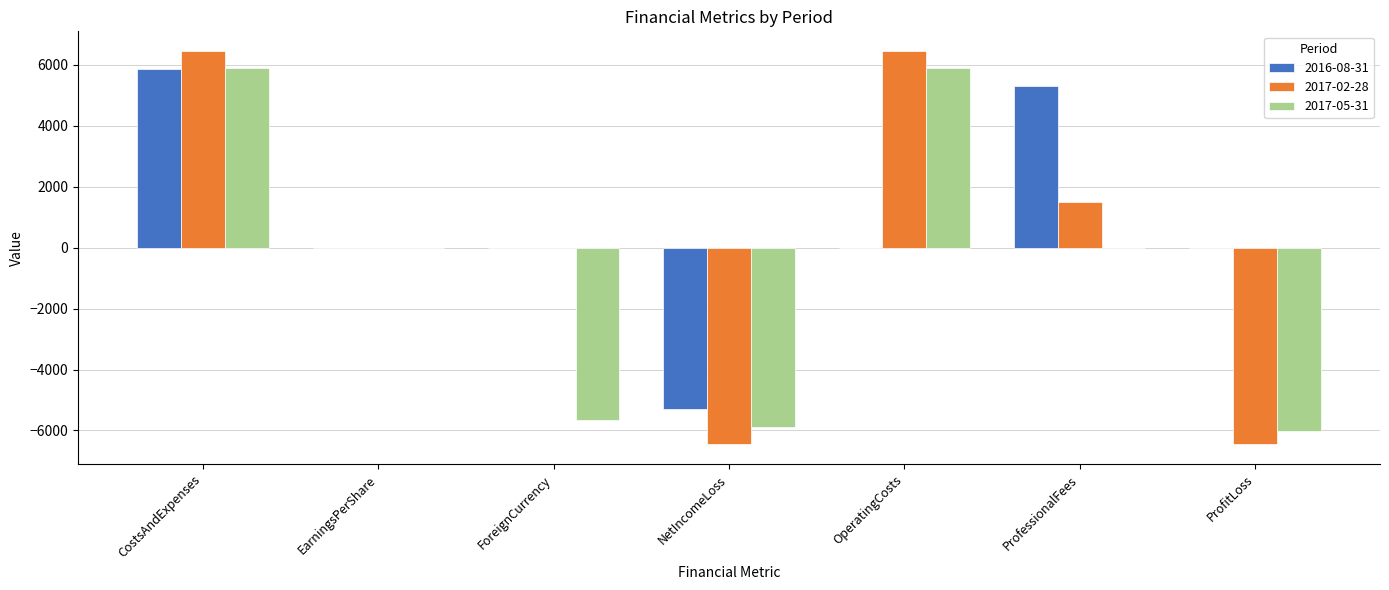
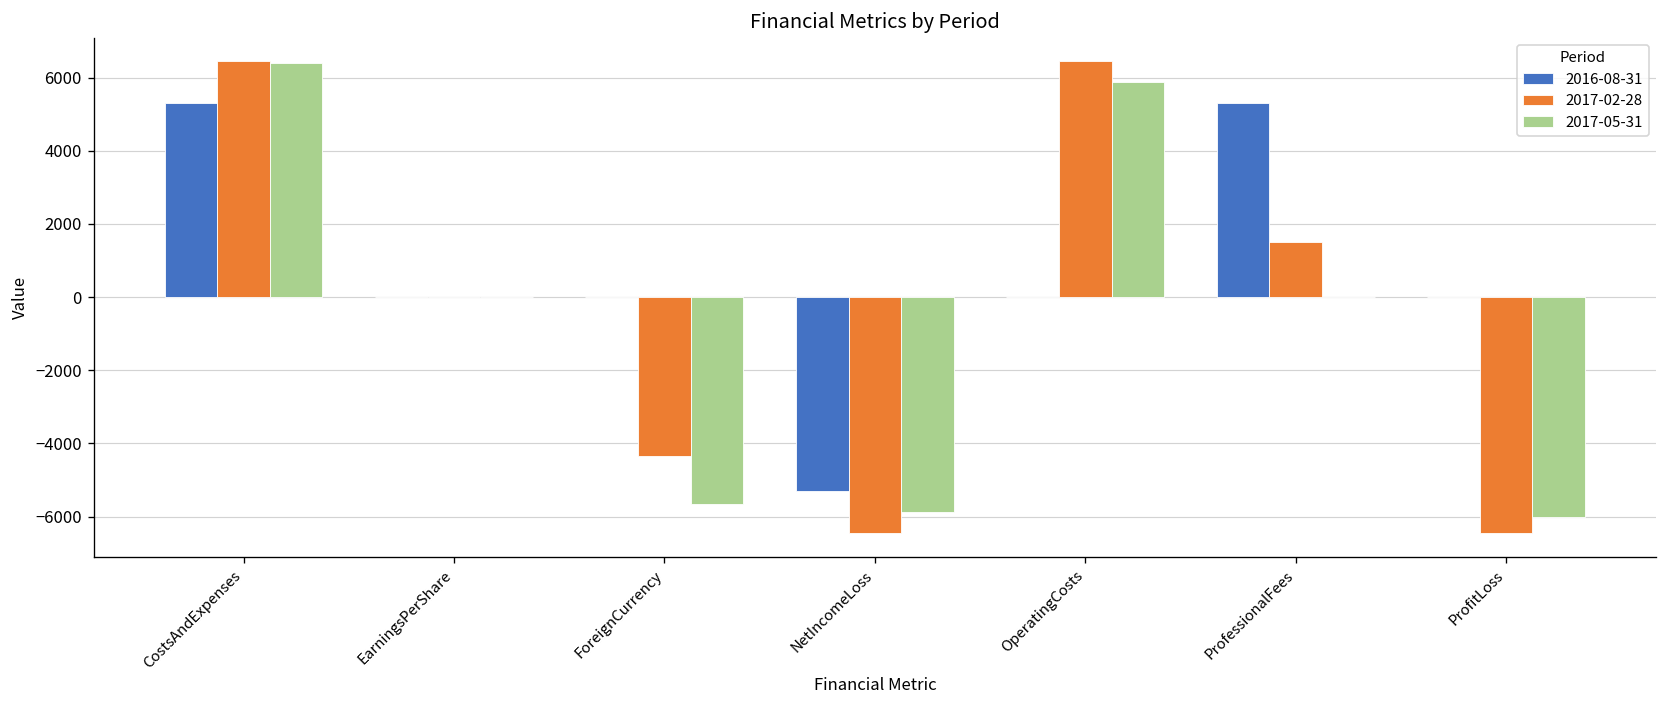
  {
    "2016-08-31": {
-     "CostsAndExpenses": 5900,
+     "CostsAndExpenses": 5300,
      "EarningsPerShare": 0,
      "ForeignCurrency": 0,
      "NetIncomeLoss": -5300,
      "OperatingCosts": 0,
      "ProfessionalFees": 5300,
      "ProfitLoss": 0
    },
    "2017-02-28": {
      "CostsAndExpenses": 6500,
      "EarningsPerShare": 0,
-     "ForeignCurrency": 0,
+     "ForeignCurrency": -4300,
      "NetIncomeLoss": -6500,
      "OperatingCosts": 6500,
      "ProfessionalFees": 1500,
      "ProfitLoss": -6500
    },
    "2017-05-31": {
-     "CostsAndExpenses": 5900,
+     "CostsAndExpenses": 6400,
      "EarningsPerShare": 0,
      "ForeignCurrency": -5600,
      "NetIncomeLoss": -5900,
      "OperatingCosts": 5900,
      "ProfessionalFees": 0,
      "ProfitLoss": -6000
    }
  }
